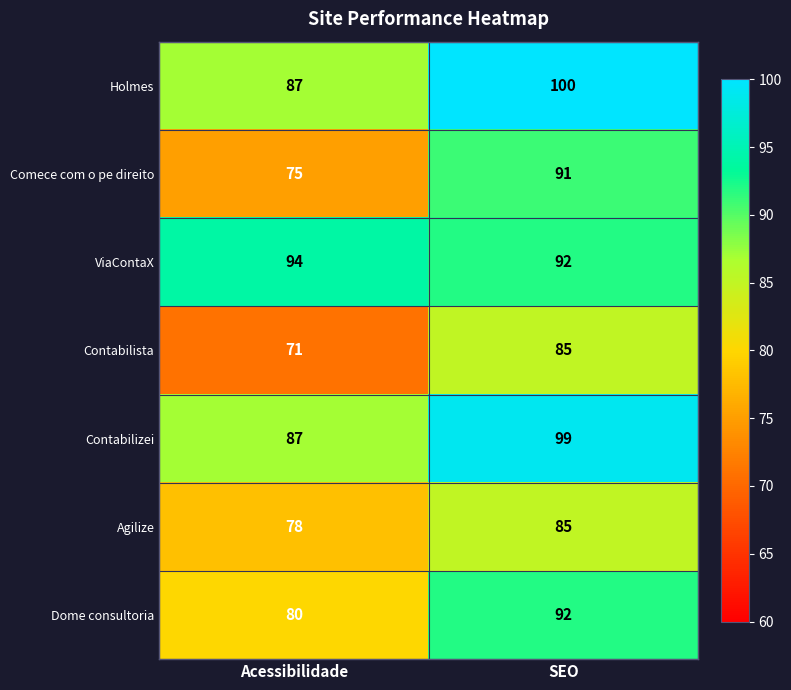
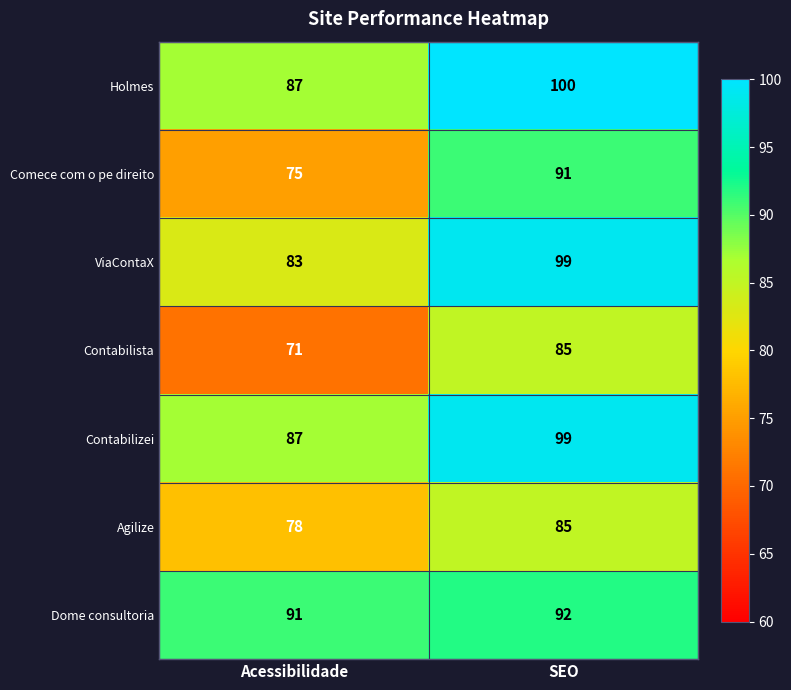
  {
    "Holmes": {
      "Acessibilidade": 87,
      "SEO": 100
    },
    "Comece com o pe direito": {
      "Acessibilidade": 75,
      "SEO": 91
    },
    "ViaContaX": {
-     "Acessibilidade": 94,
-     "SEO": 92
+     "Acessibilidade": 83,
+     "SEO": 99
    },
    "Contabilista": {
      "Acessibilidade": 71,
      "SEO": 85
    },
    "Contabilizei": {
      "Acessibilidade": 87,
      "SEO": 99
    },
    "Agilize": {
      "Acessibilidade": 78,
      "SEO": 85
    },
    "Dome consultoria": {
-     "Acessibilidade": 80,
+     "Acessibilidade": 91,
      "SEO": 92
    }
  }
